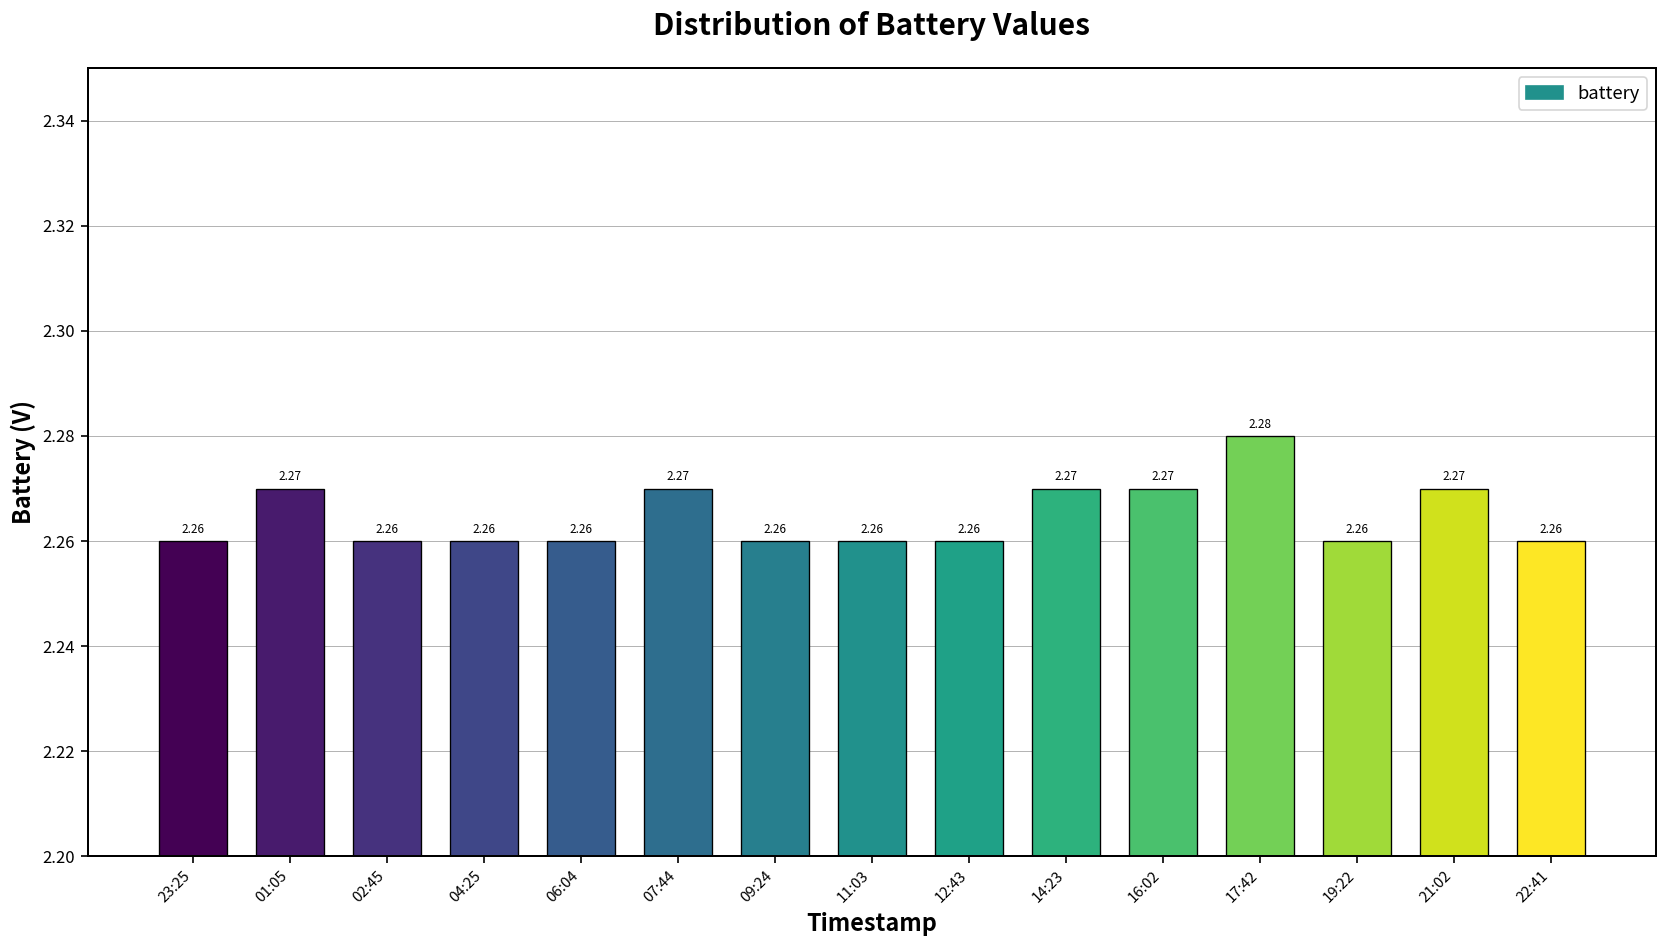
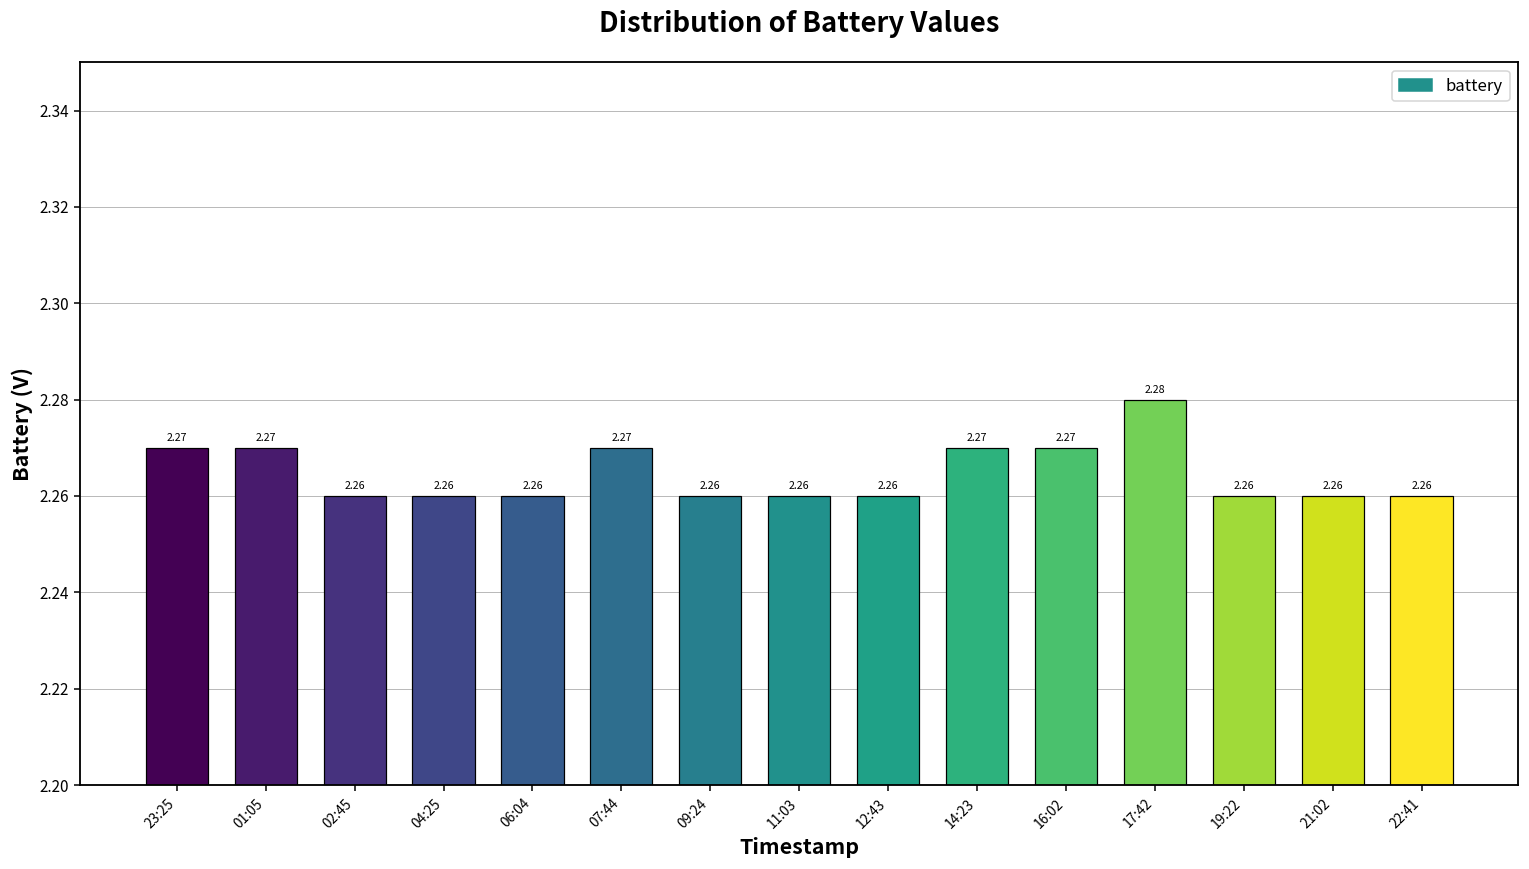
  {
-   "23:25": 2.26,
+   "23:25": 2.27,
    "01:05": 2.27,
    "02:45": 2.26,
    "04:25": 2.26,
    "06:04": 2.26,
    "07:44": 2.27,
    "09:24": 2.26,
    "11:03": 2.26,
    "12:43": 2.26,
    "14:23": 2.27,
    "16:02": 2.27,
    "17:42": 2.28,
    "19:22": 2.26,
-   "21:02": 2.27,
+   "21:02": 2.26,
    "22:41": 2.26
  }
